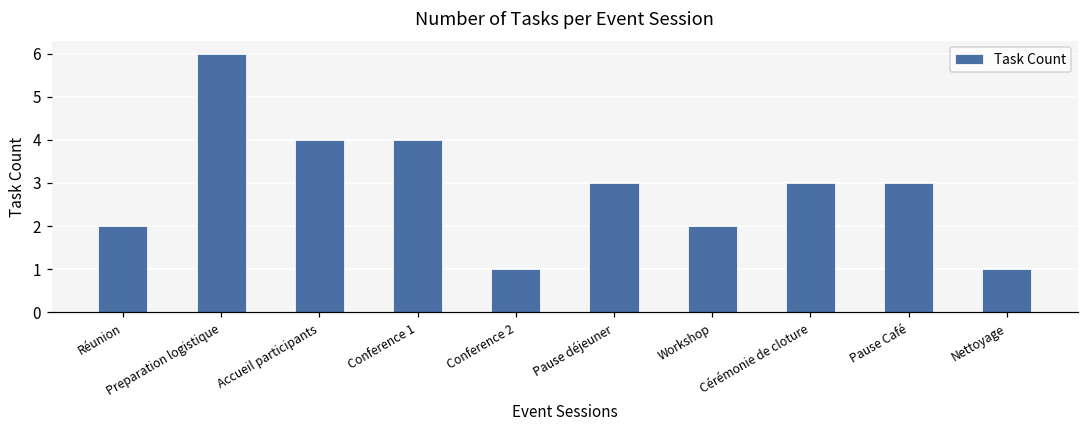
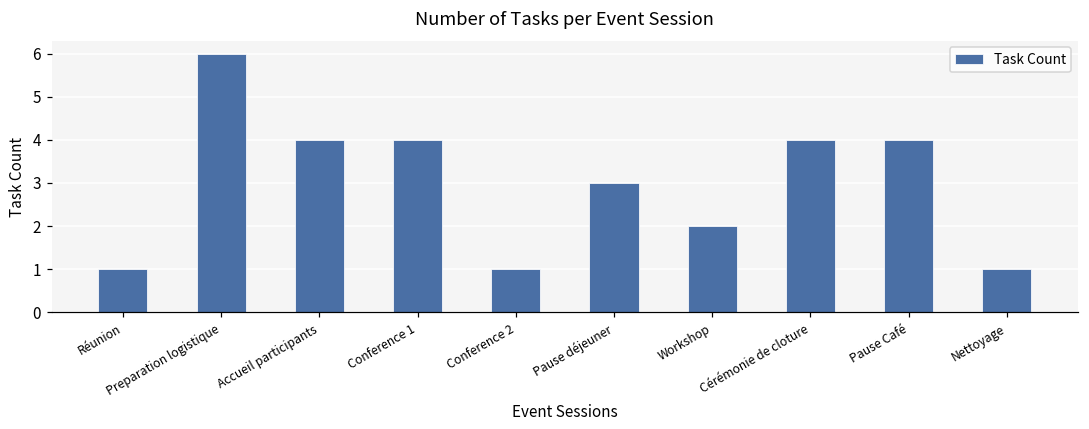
  {
-   "Réunion": 2,
+   "Réunion": 1,
    "Preparation logistique": 6,
    "Accueil participants": 4,
    "Conference 1": 4,
    "Conference 2": 1,
    "Pause déjeuner": 3,
    "Workshop": 2,
-   "Cérémonie de cloture": 3,
-   "Pause Café": 3,
+   "Cérémonie de cloture": 4,
+   "Pause Café": 4,
    "Nettoyage": 1
  }
